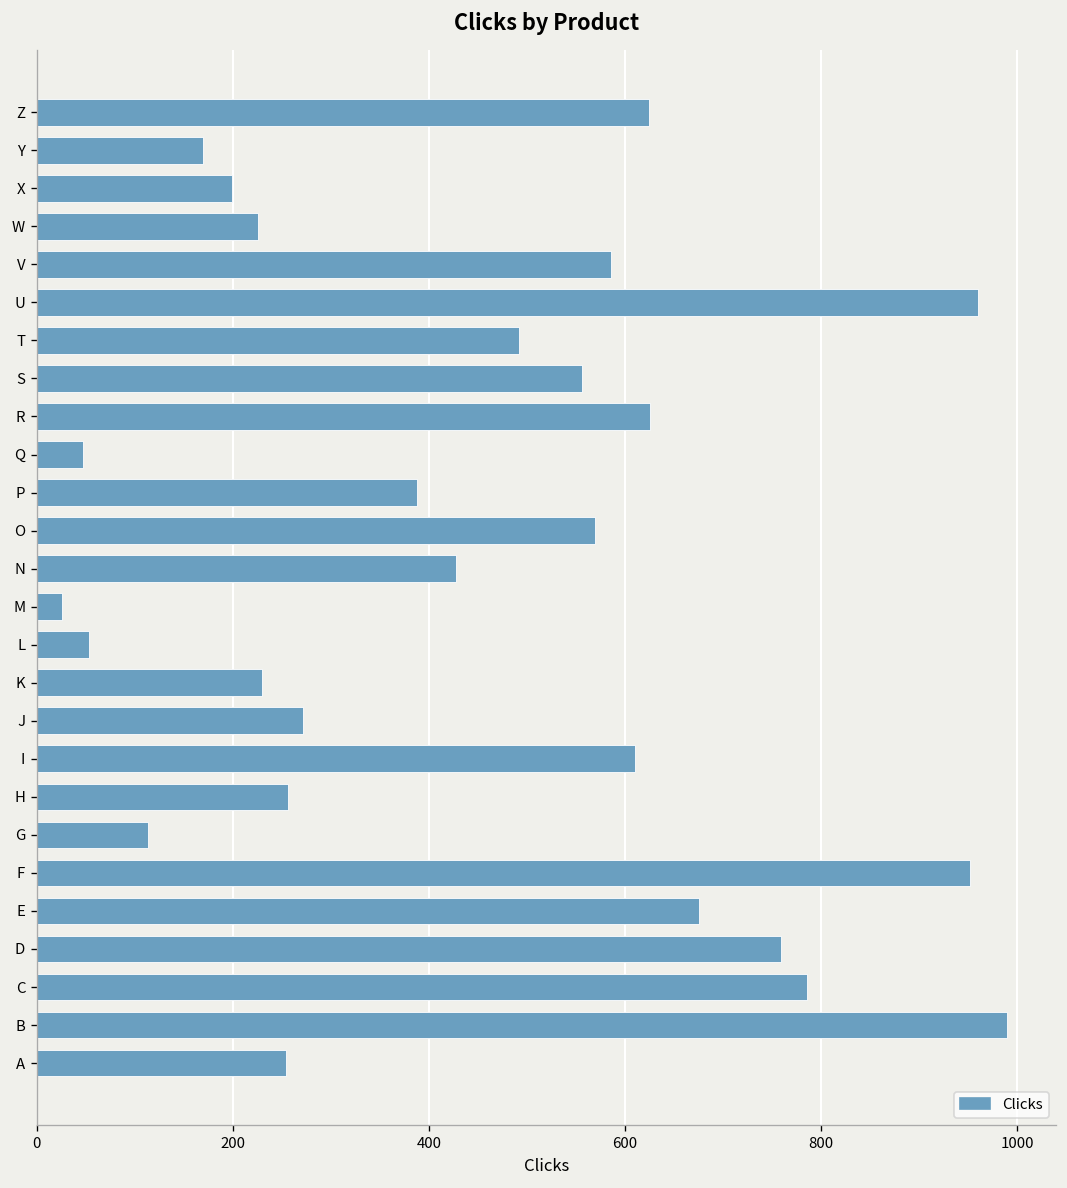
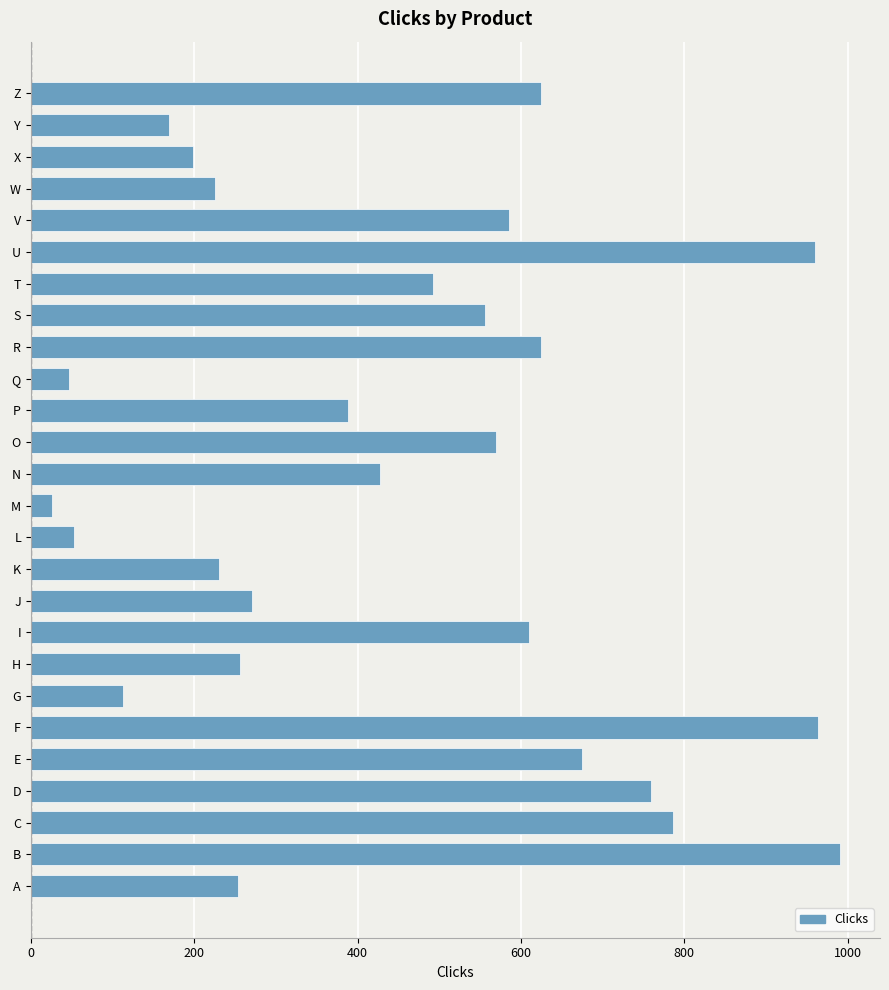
  {
    "Z": 620,
    "Y": 170,
    "X": 200,
    "W": 230,
    "V": 590,
    "U": 960,
    "T": 490,
    "S": 560,
    "R": 630,
    "Q": 50,
    "P": 390,
    "O": 570,
    "N": 430,
    "M": 30,
    "L": 50,
    "K": 230,
    "J": 270,
    "I": 610,
    "H": 260,
    "G": 110,
-   "F": 950,
+   "F": 960,
    "E": 680,
    "D": 760,
    "C": 790,
    "B": 990,
    "A": 250
  }
